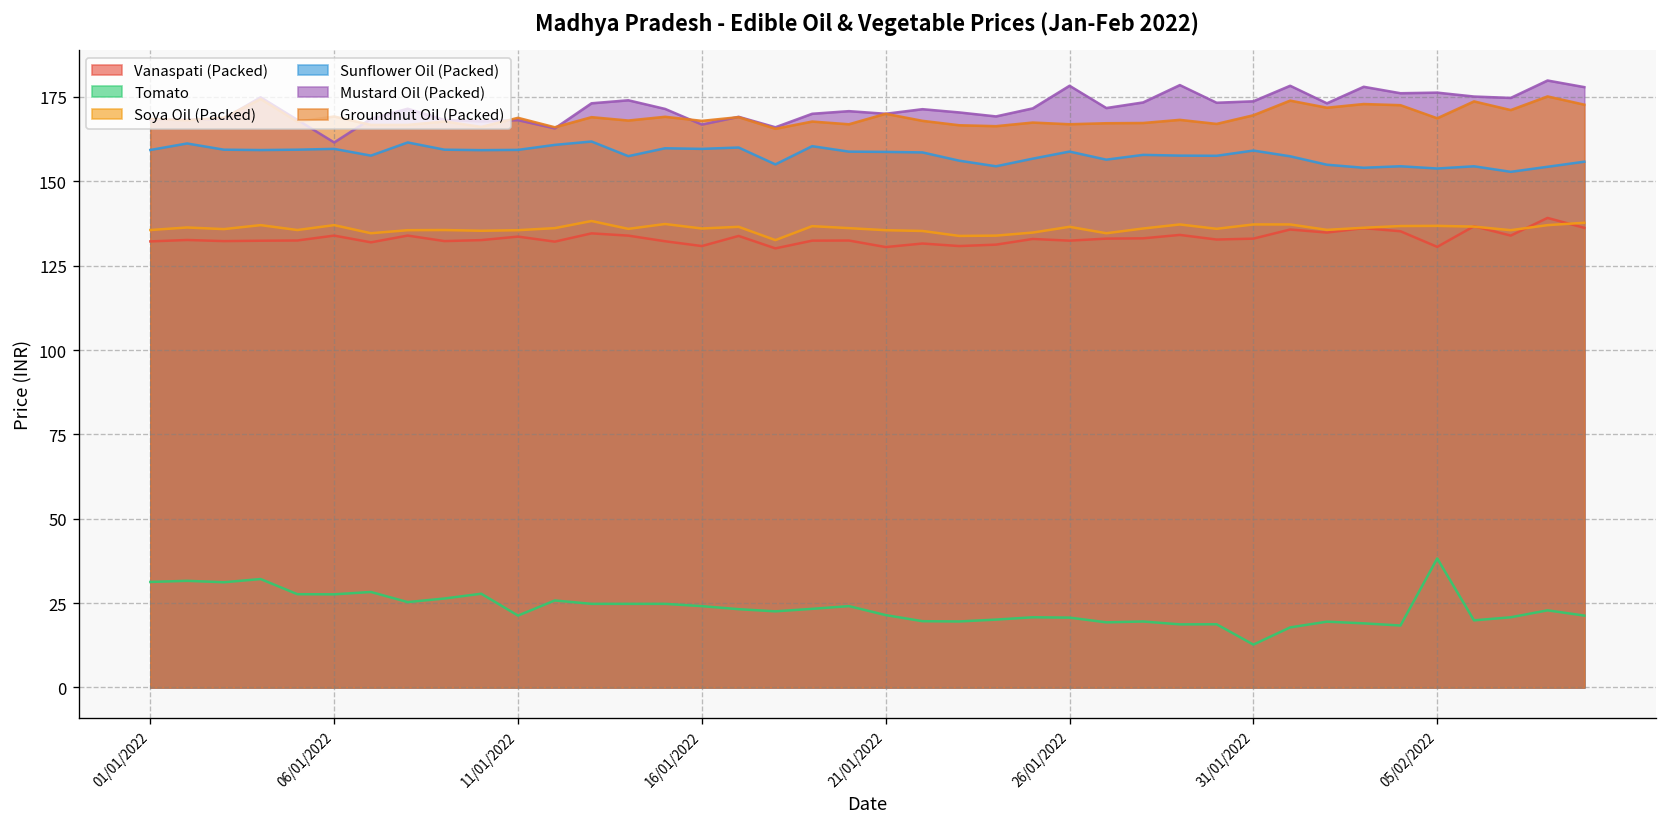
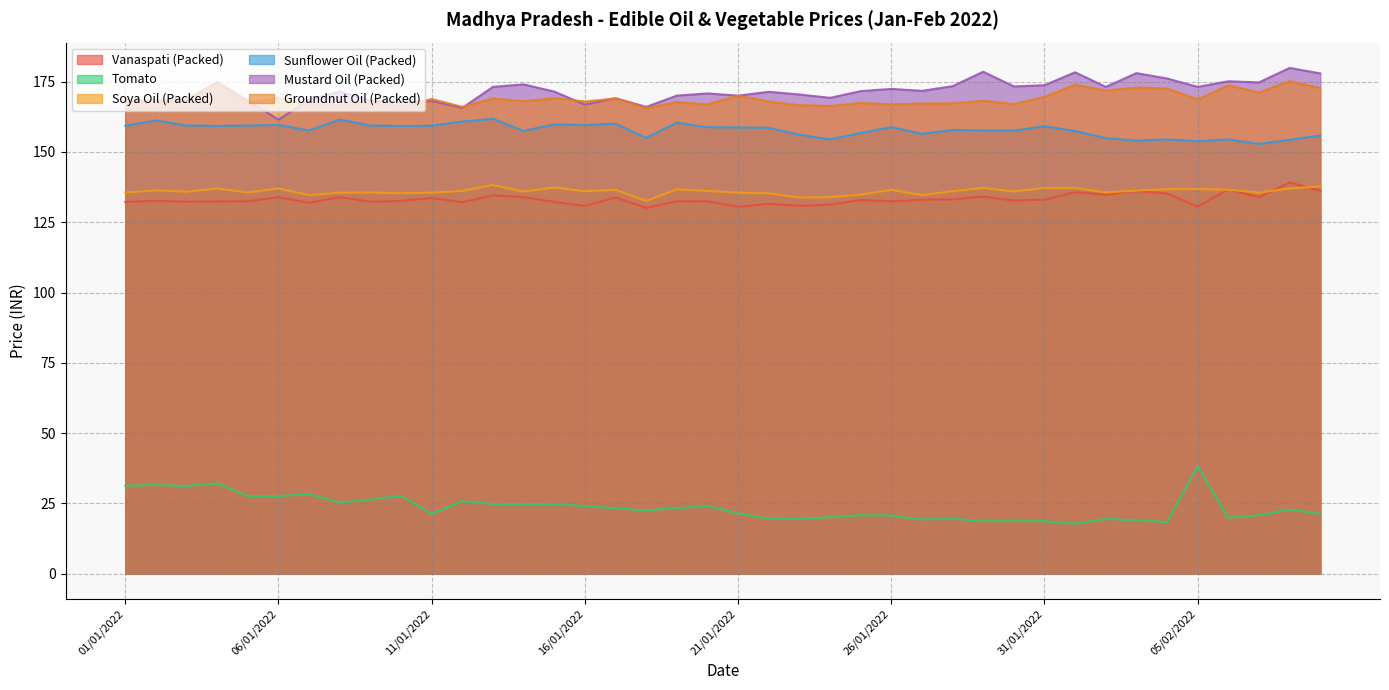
  {
    "Tomato": {
      "01/01/2022": 31,
      "06/01/2022": 28,
      "11/01/2022": 21,
      "16/01/2022": 24,
      "21/01/2022": 21,
      "26/01/2022": 21,
-     "31/01/2022": 13,
+     "31/01/2022": 19,
      "05/02/2022": 38
    },
    "Mustard Oil (Packed)": {
      "06/01/2022": 162,
      "16/01/2022": 167,
-     "26/01/2022": 178,
+     "26/01/2022": 172,
      "31/01/2022": 174,
-     "05/02/2022": 176
+     "05/02/2022": 173
    }
  }
